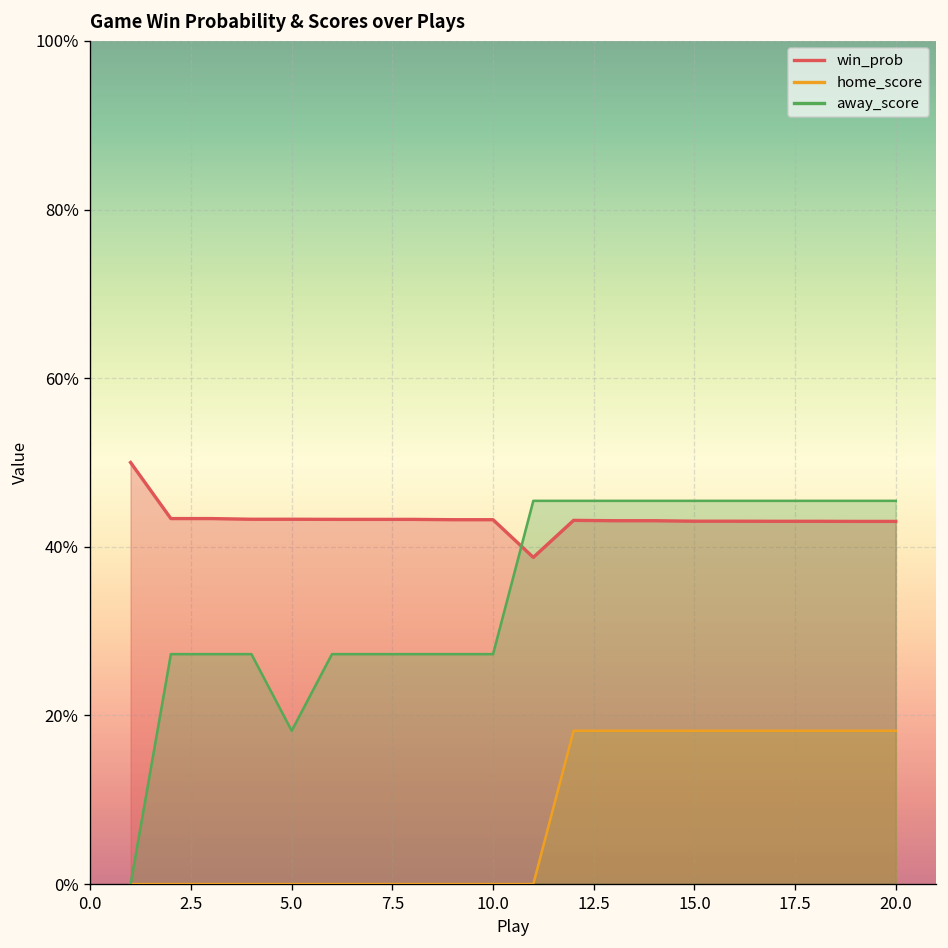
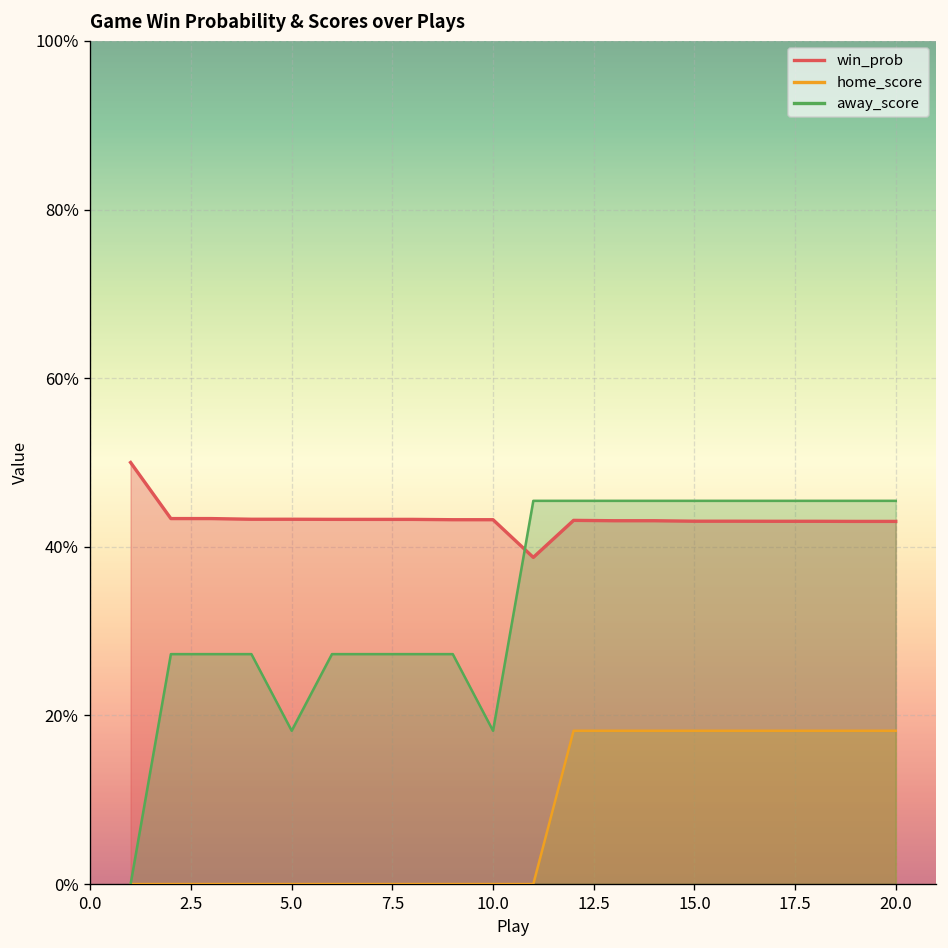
  {
    "away_score": {
      "5.0": "18%",
-     "10.0": "27%",
+     "10.0": "18%",
      "15.0": "45%",
      "20.0": "45%"
    }
  }
